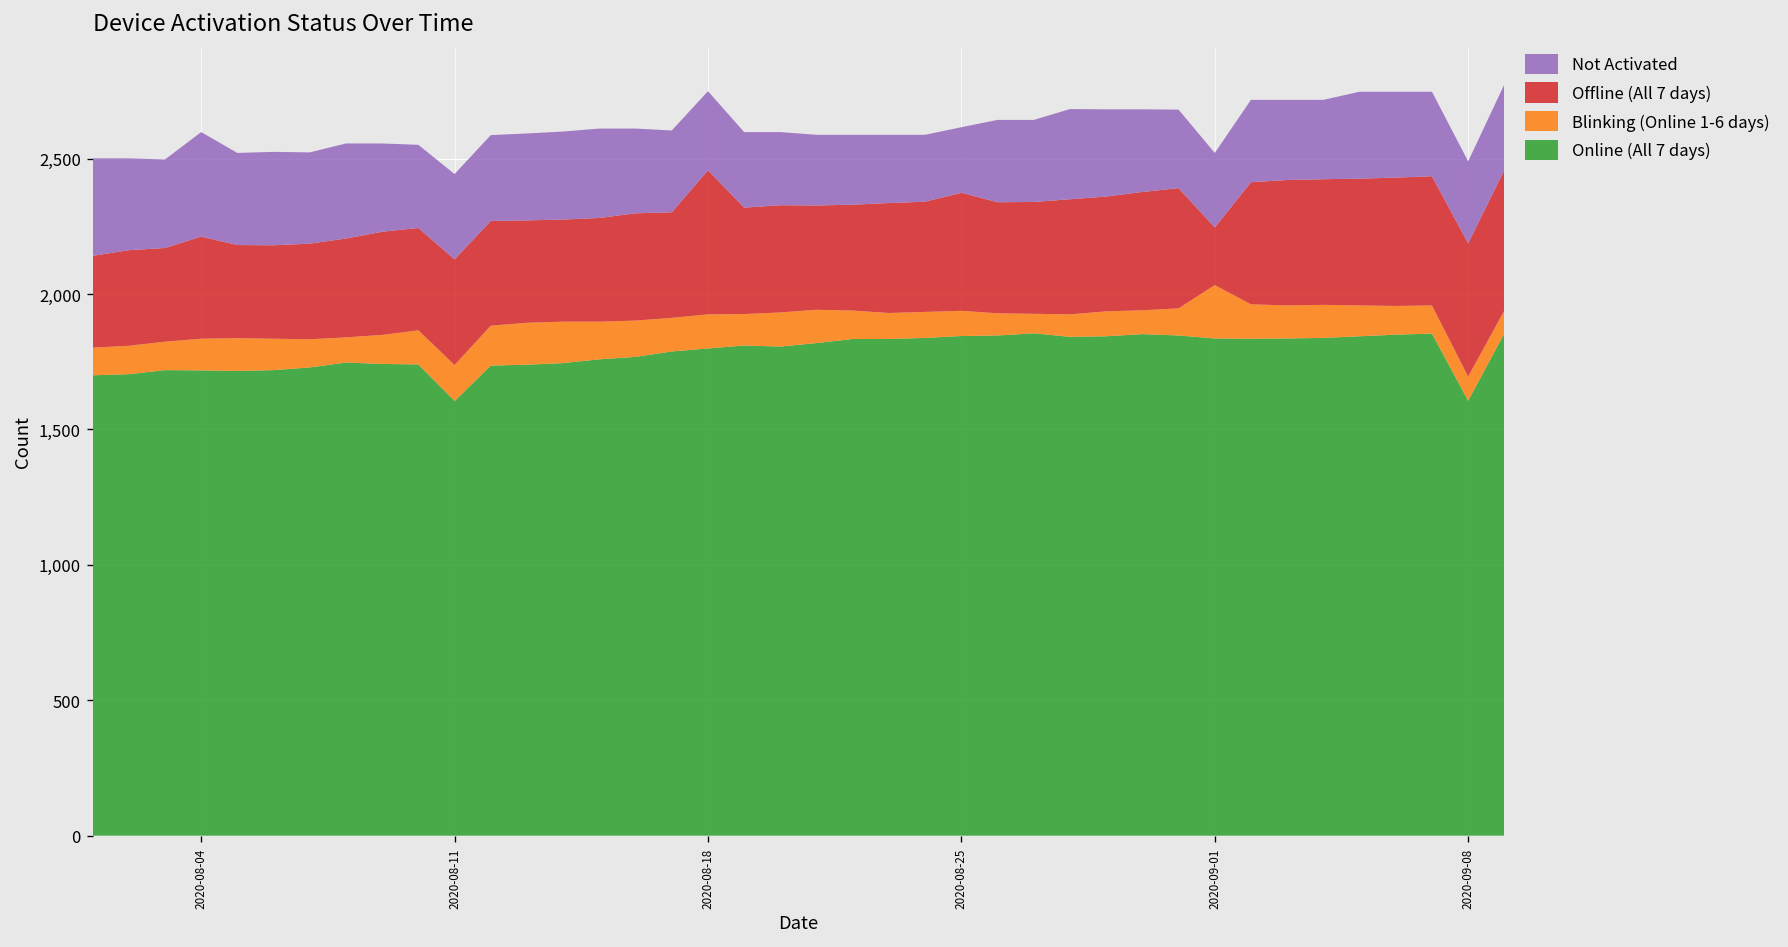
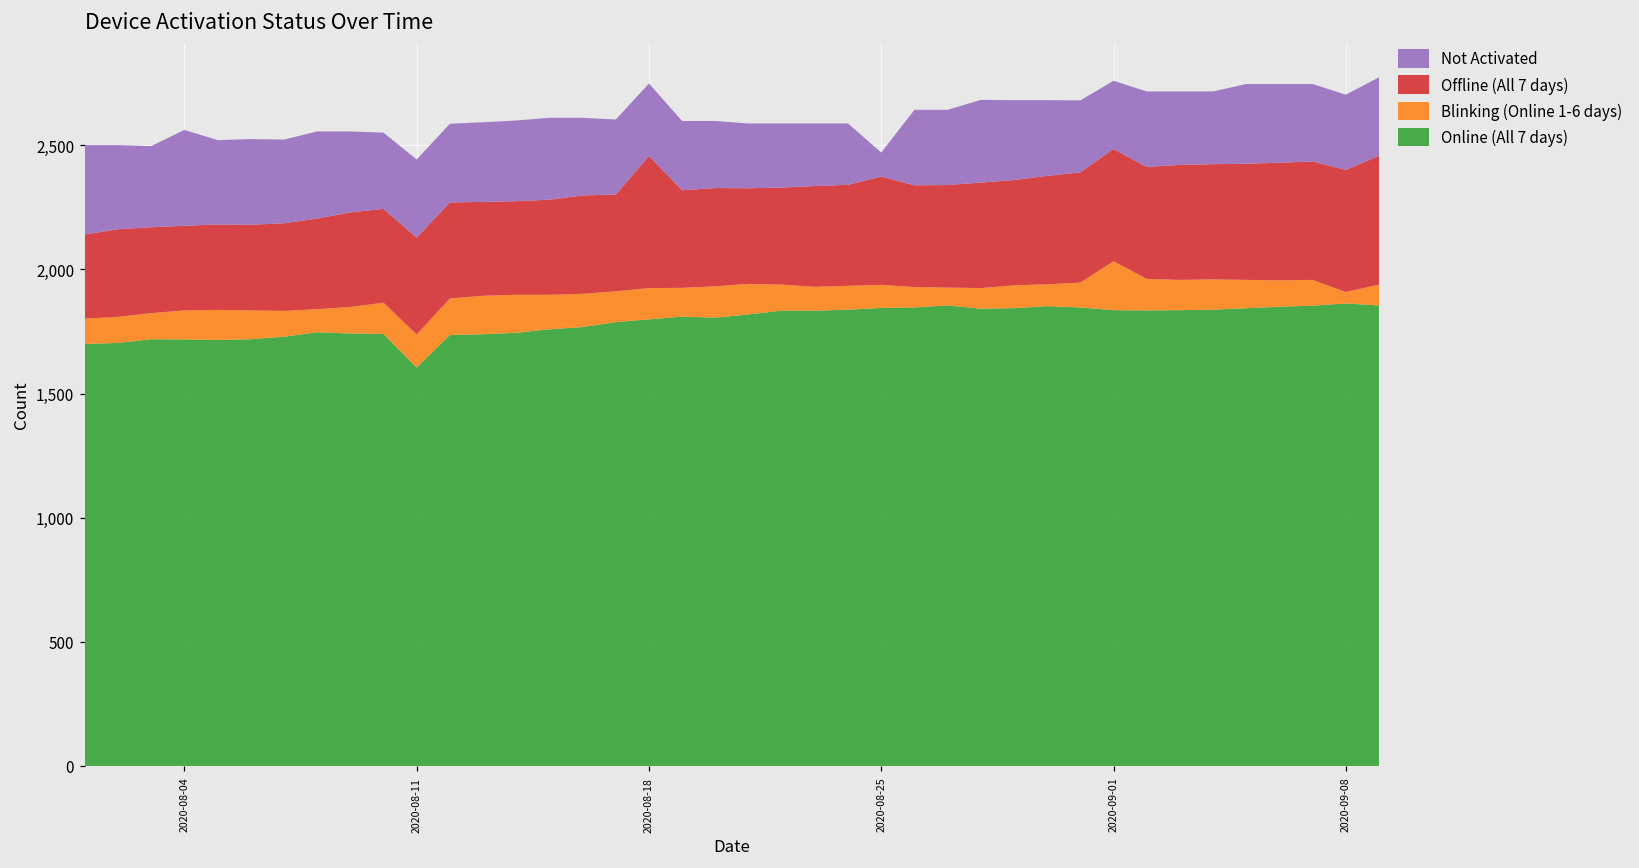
  {
    "Online (All 7 days)": {
      "2020-08-04": "1,720",
      "2020-08-11": "1,610",
      "2020-08-18": "1,800",
      "2020-08-25": "1,850",
      "2020-09-01": "1,840",
-     "2020-09-08": "1,610"
+     "2020-09-08": "1,860"
    },
    "Blinking (Online 1-6 days)": {
      "2020-08-04": "120",
      "2020-08-11": "130",
      "2020-08-18": "130",
      "2020-08-25": "90",
      "2020-09-01": "200",
-     "2020-09-08": "90"
+     "2020-09-08": "50"
    },
    "Offline (All 7 days)": {
-     "2020-08-04": "380",
+     "2020-08-04": "340",
      "2020-08-11": "390",
      "2020-08-18": "530",
      "2020-08-25": "440",
-     "2020-09-01": "210",
+     "2020-09-01": "450",
      "2020-09-08": "490"
    },
    "Not Activated": {
      "2020-08-04": "390",
      "2020-08-11": "320",
      "2020-08-18": "290",
-     "2020-08-25": "240",
+     "2020-08-25": "100",
      "2020-09-01": "280",
      "2020-09-08": "300"
    }
  }
